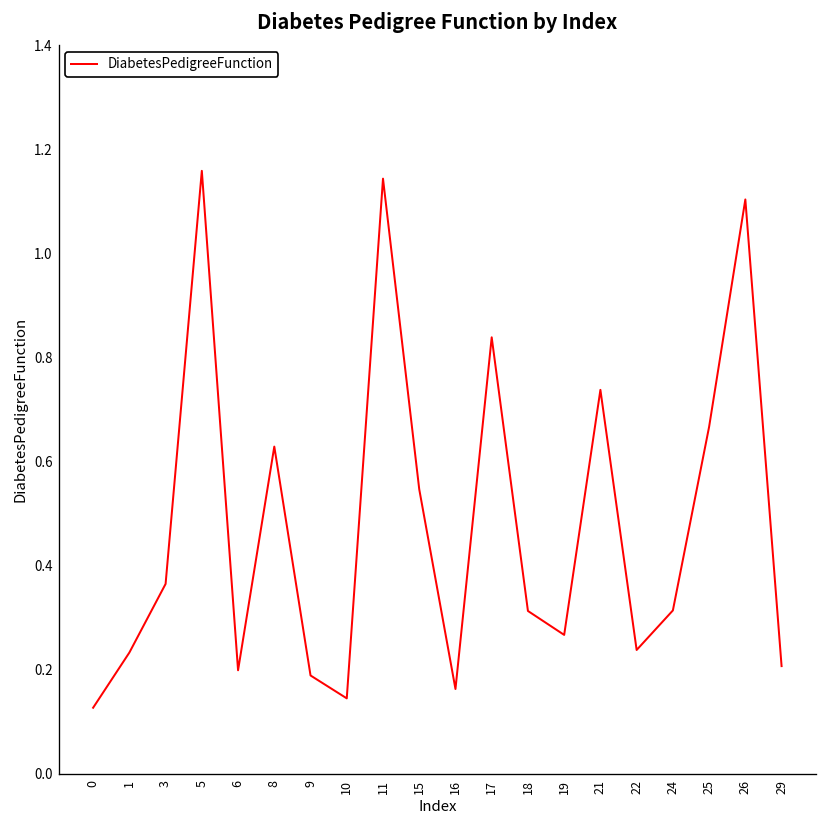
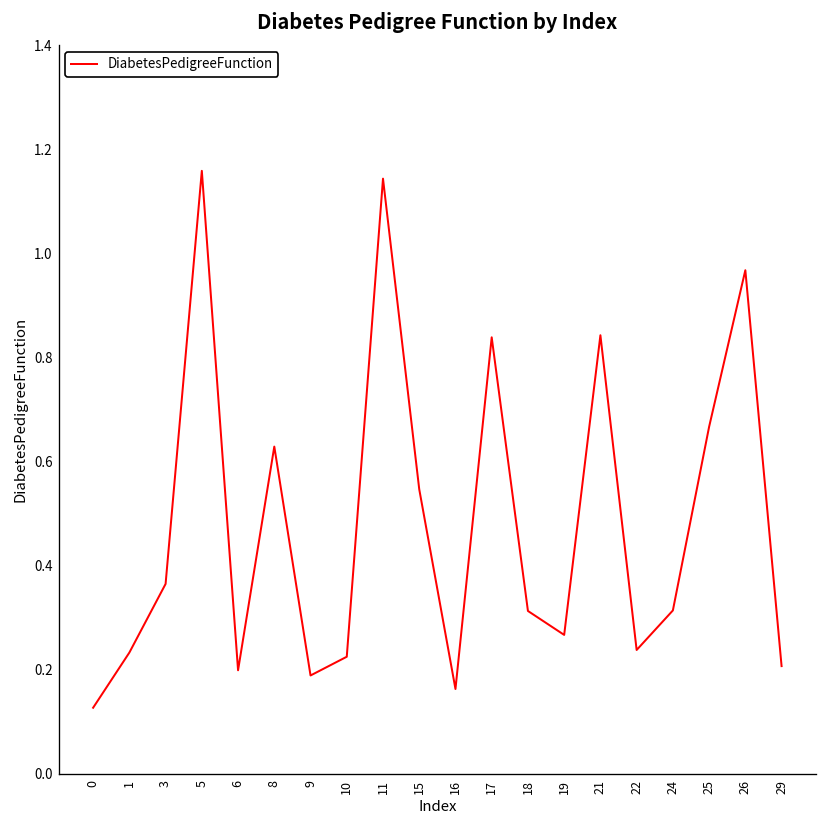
  {
    "0": 0.13,
    "1": 0.23,
    "3": 0.37,
    "5": 1.16,
    "6": 0.20,
    "8": 0.63,
    "9": 0.19,
-   "10": 0.15,
+   "10": 0.23,
    "11": 1.14,
    "15": 0.55,
    "16": 0.16,
    "17": 0.84,
    "18": 0.31,
    "19": 0.27,
-   "21": 0.74,
+   "21": 0.84,
    "22": 0.24,
    "24": 0.31,
    "25": 0.67,
-   "26": 1.10,
+   "26": 0.97,
    "29": 0.21
  }
